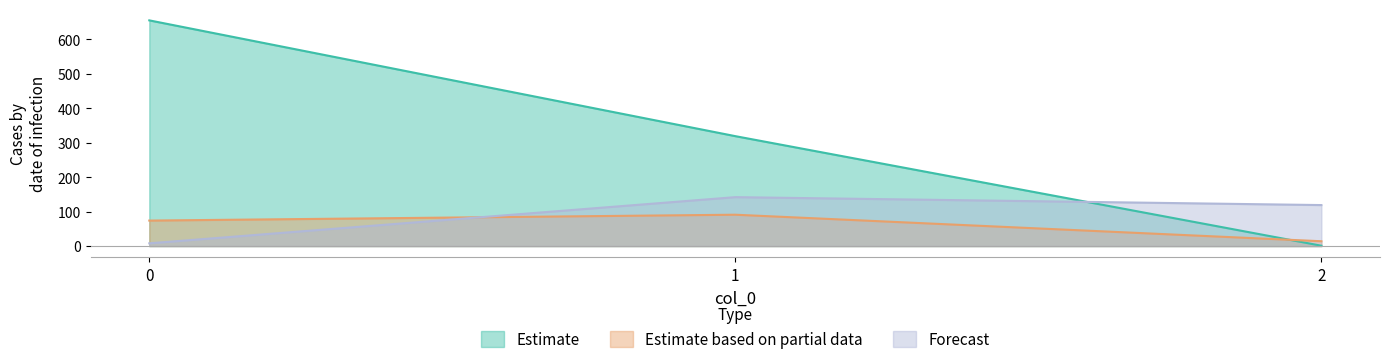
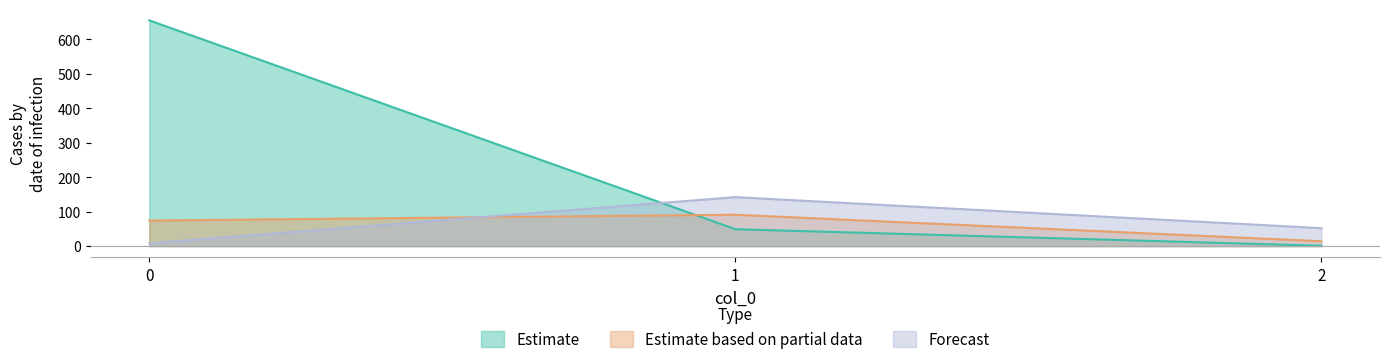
  {
    "Estimate": {
      "0": 660,
-     "1": 320,
+     "1": 50,
      "2": 0
    },
    "Estimate based on partial data": {
      "0": 70,
      "1": 90,
      "2": 10
    },
    "Forecast": {
      "0": 10,
      "1": 140,
-     "2": 120
+     "2": 50
    }
  }
